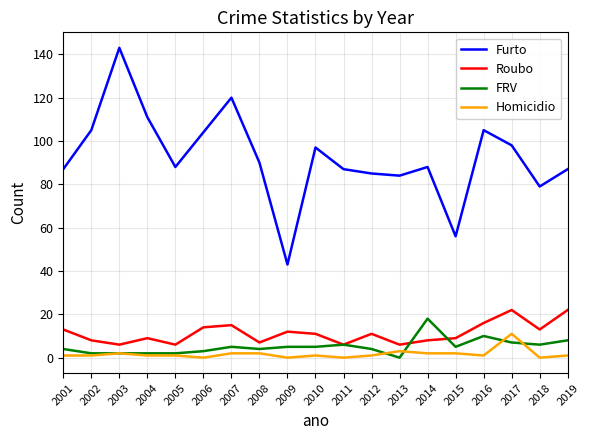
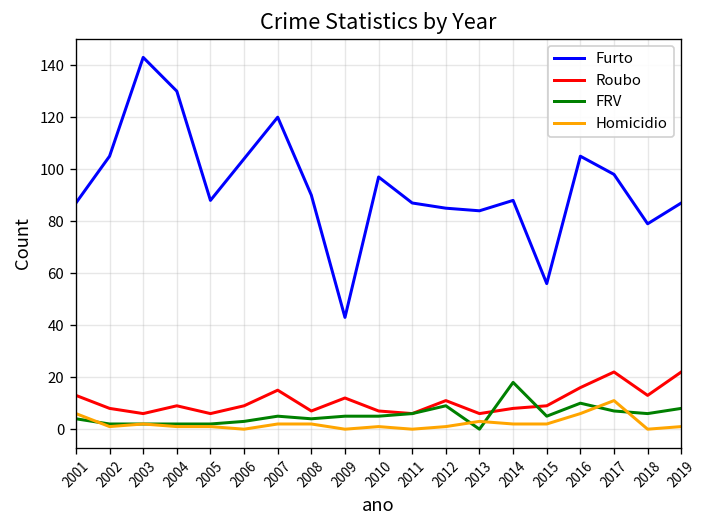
  {
    "Furto": {
      "2001": 87,
      "2002": 105,
      "2003": 143,
-     "2004": 111,
+     "2004": 130,
      "2005": 88,
      "2006": 104,
      "2007": 120,
      "2008": 90,
      "2009": 43,
      "2010": 97,
      "2011": 87,
      "2012": 85,
      "2013": 84,
      "2014": 88,
      "2015": 56,
      "2016": 105,
      "2017": 98,
      "2018": 79,
      "2019": 87
    },
    "Roubo": {
      "2001": 13,
      "2002": 8,
      "2003": 6,
      "2004": 9,
      "2005": 6,
-     "2006": 14,
+     "2006": 9,
      "2007": 15,
      "2008": 7,
      "2009": 12,
-     "2010": 11,
+     "2010": 7,
      "2012": 11,
      "2013": 6,
      "2014": 8,
      "2015": 9,
      "2016": 16,
      "2017": 22,
      "2018": 13,
      "2019": 22
    },
    "FRV": {
      "2001": 4,
      "2006": 3,
      "2007": 5,
      "2008": 4,
      "2009": 5,
      "2010": 5,
-     "2012": 4,
+     "2012": 9,
      "2013": 0,
      "2014": 18,
      "2015": 5,
      "2016": 10,
      "2017": 7,
      "2018": 6,
      "2019": 8
    },
    "Homicidio": {
-     "2001": 1,
+     "2001": 6,
      "2006": 0,
      "2007": 2,
      "2008": 2,
      "2009": 0,
      "2010": 1,
      "2011": 0,
      "2012": 1,
      "2013": 3,
      "2014": 2,
      "2015": 2,
-     "2016": 1,
+     "2016": 6,
      "2017": 11,
      "2018": 0,
      "2019": 1
    }
  }
